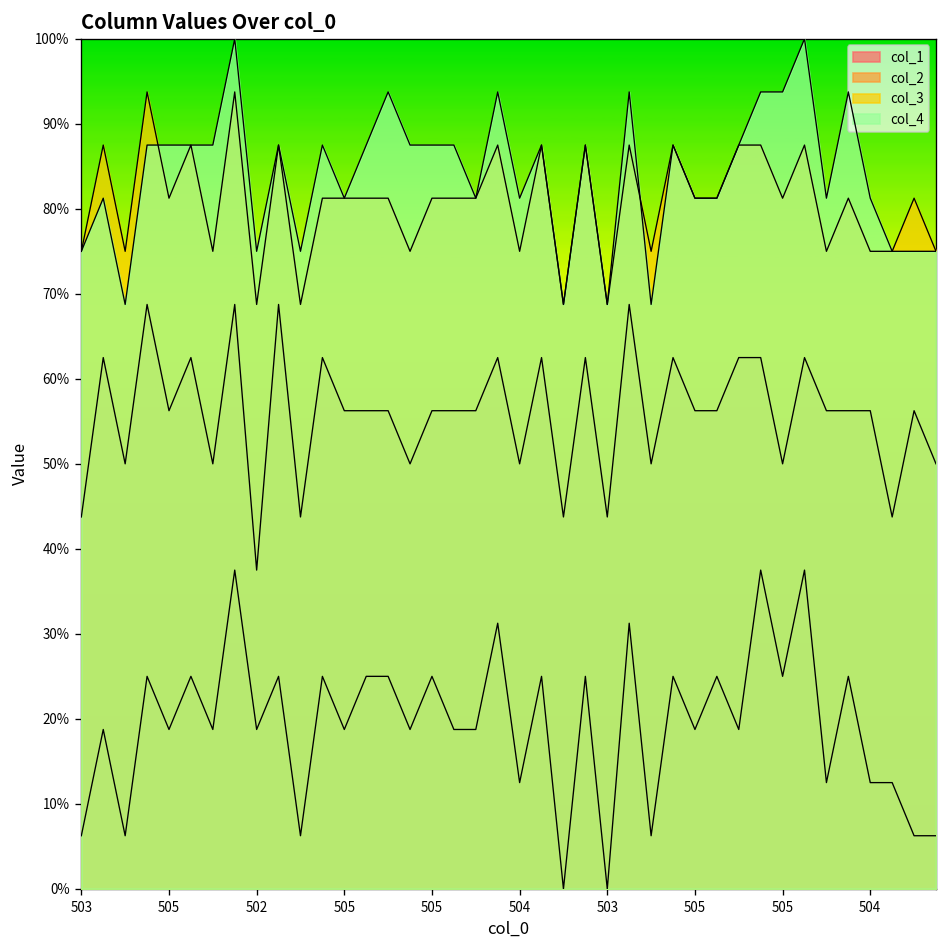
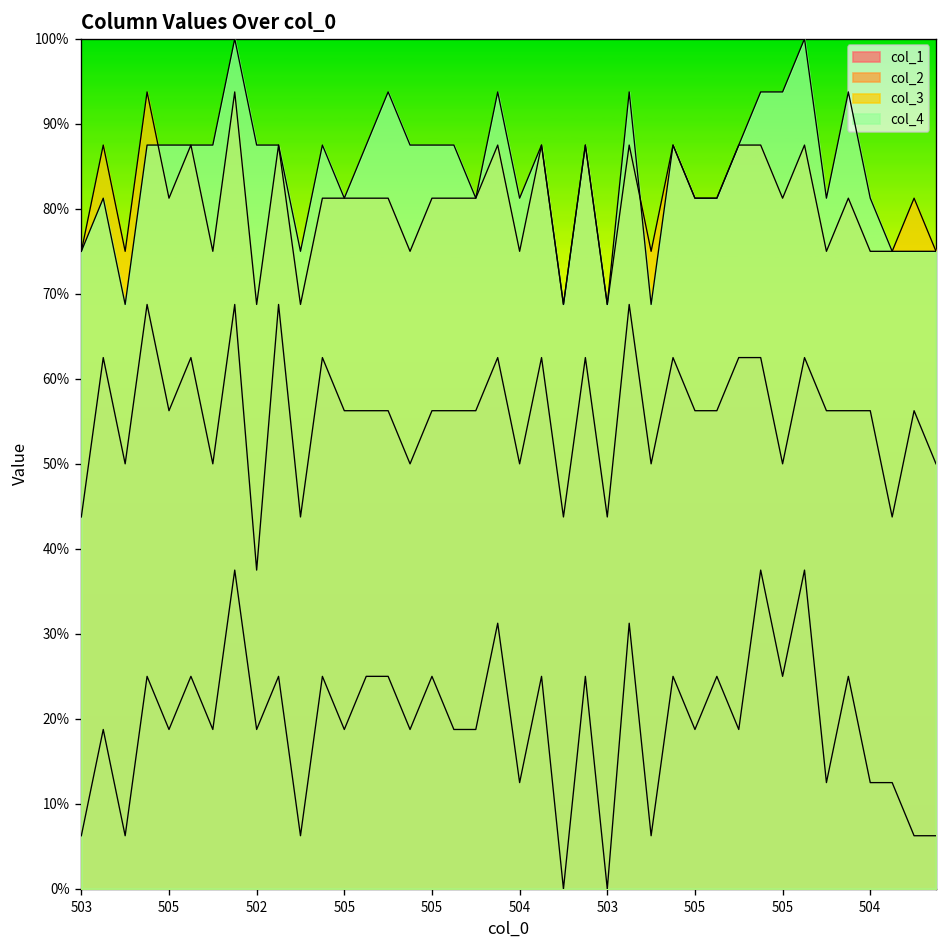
  {
    "col_1": {
      "502": "19%"
    },
    "col_2": {
      "502": "38%"
    },
    "col_3": {
      "502": "69%"
    },
    "col_4": {
-     "502": "75%"
+     "502": "88%"
    }
  }
